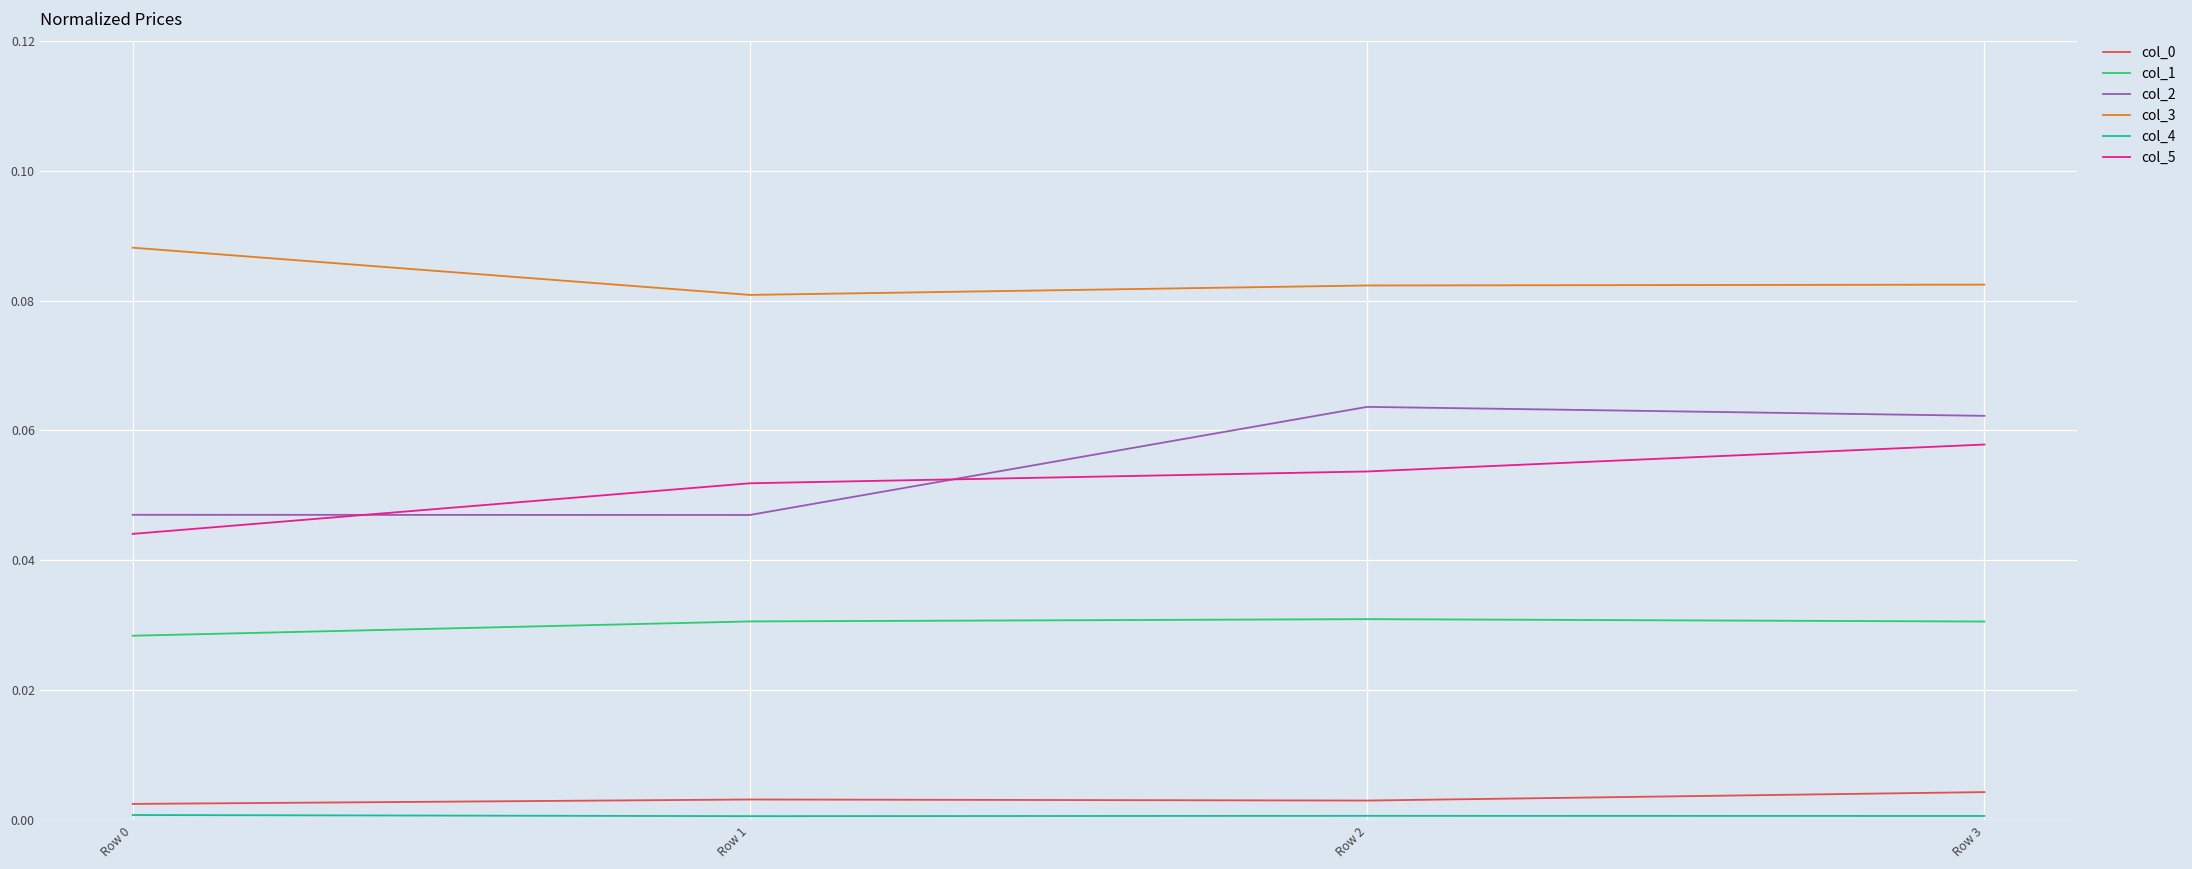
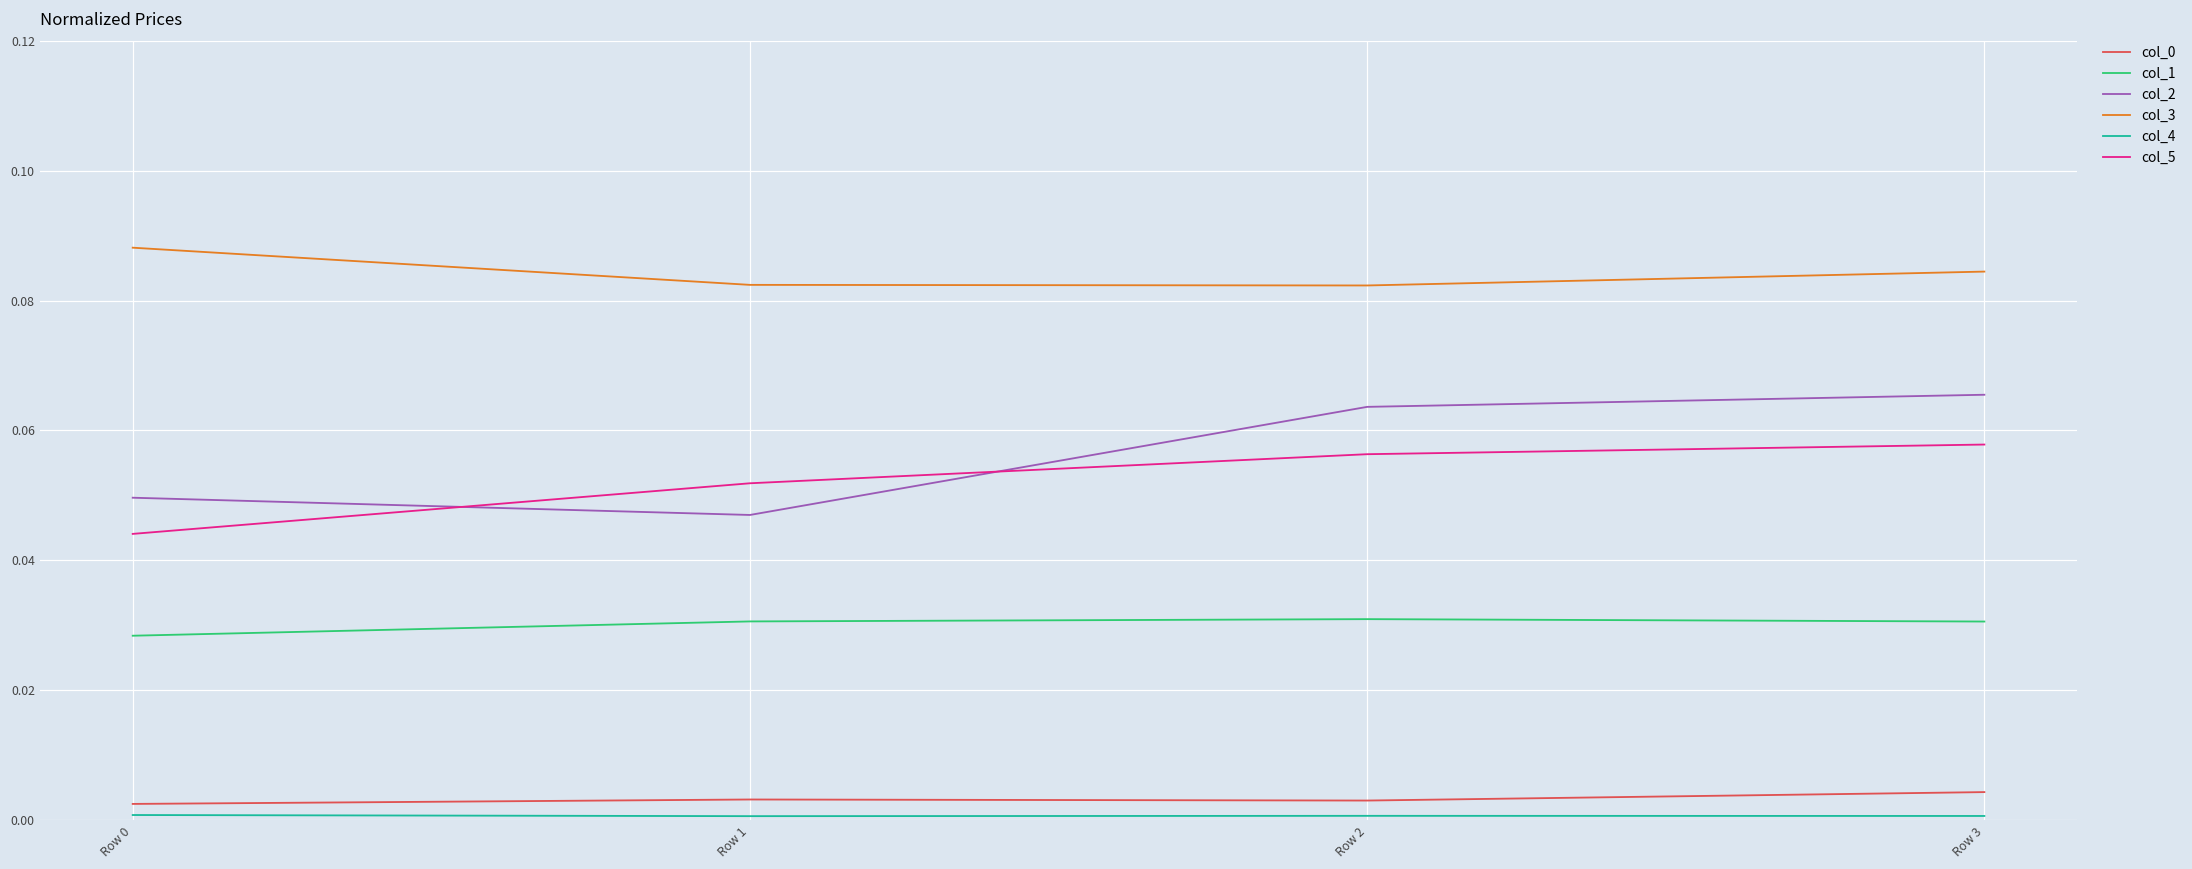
  {
    "col_0": {
      "Row 0": 0.003,
      "Row 1": 0.003,
      "Row 2": 0.003,
      "Row 3": 0.004
    },
    "col_2": {
-     "Row 0": 0.047,
+     "Row 0": 0.050,
      "Row 1": 0.047,
      "Row 2": 0.064,
-     "Row 3": 0.062
+     "Row 3": 0.065
    },
    "col_3": {
      "Row 0": 0.088,
-     "Row 1": 0.081,
+     "Row 1": 0.082,
      "Row 2": 0.082,
-     "Row 3": 0.082
+     "Row 3": 0.084
    },
    "col_5": {
      "Row 0": 0.044,
      "Row 1": 0.052,
-     "Row 2": 0.054,
+     "Row 2": 0.056,
      "Row 3": 0.058
    }
  }
